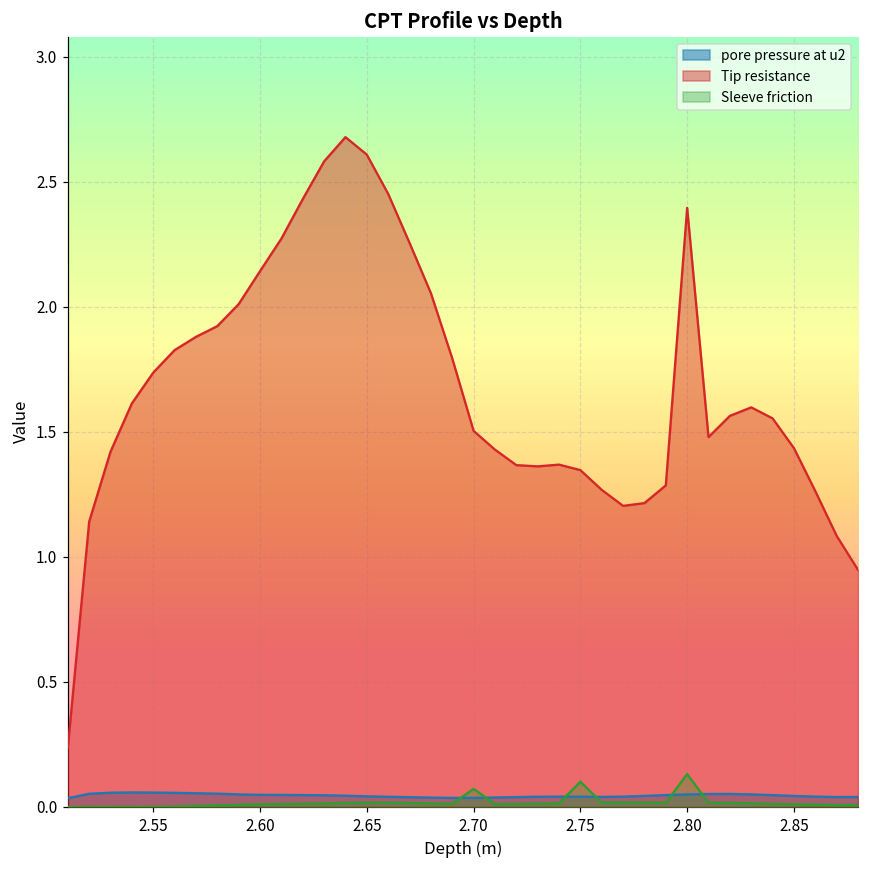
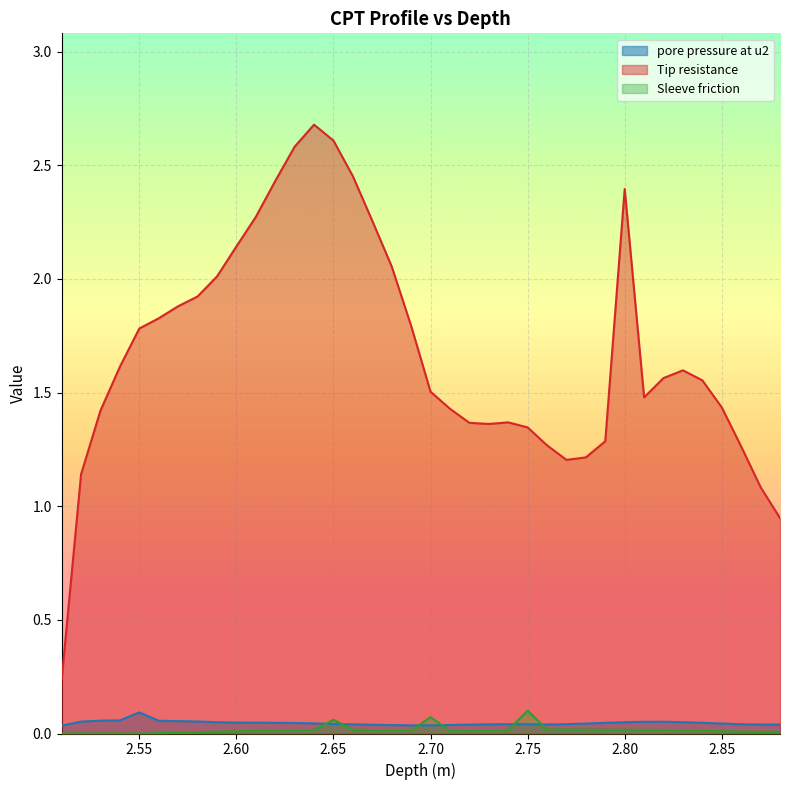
  {
    "pore pressure at u2": {
-     "2.55": 0.06,
+     "2.55": 0.09,
      "2.60": 0.05,
      "2.65": 0.04,
      "2.70": 0.04,
      "2.75": 0.04,
      "2.80": 0.05,
      "2.85": 0.04
    },
    "Tip resistance": {
-     "2.55": 1.74,
+     "2.55": 1.78,
      "2.60": 2.14,
      "2.65": 2.61,
      "2.70": 1.50,
      "2.75": 1.35,
      "2.80": 2.40,
      "2.85": 1.44
    },
    "Sleeve friction": {
      "2.55": 0.00,
      "2.60": 0.01,
-     "2.65": 0.02,
+     "2.65": 0.06,
      "2.70": 0.07,
      "2.75": 0.10,
-     "2.80": 0.13,
+     "2.80": 0.02,
      "2.85": 0.01
    }
  }
